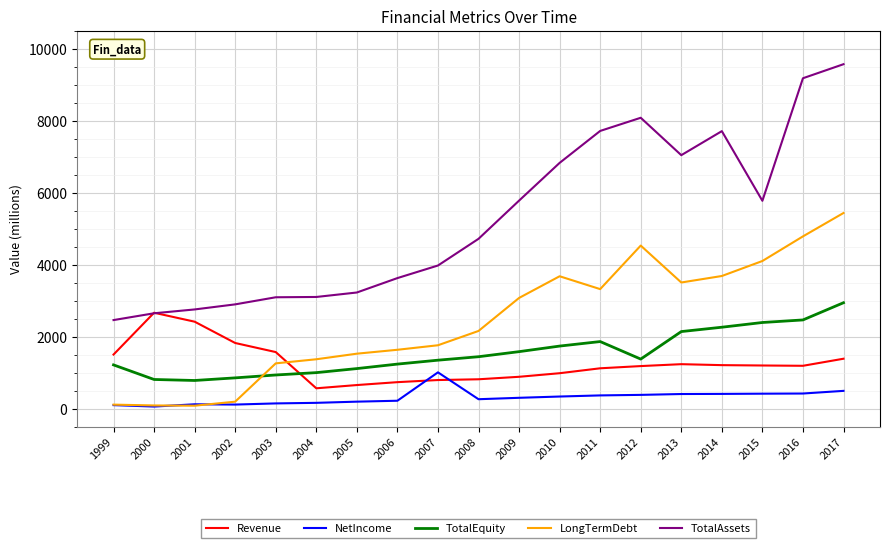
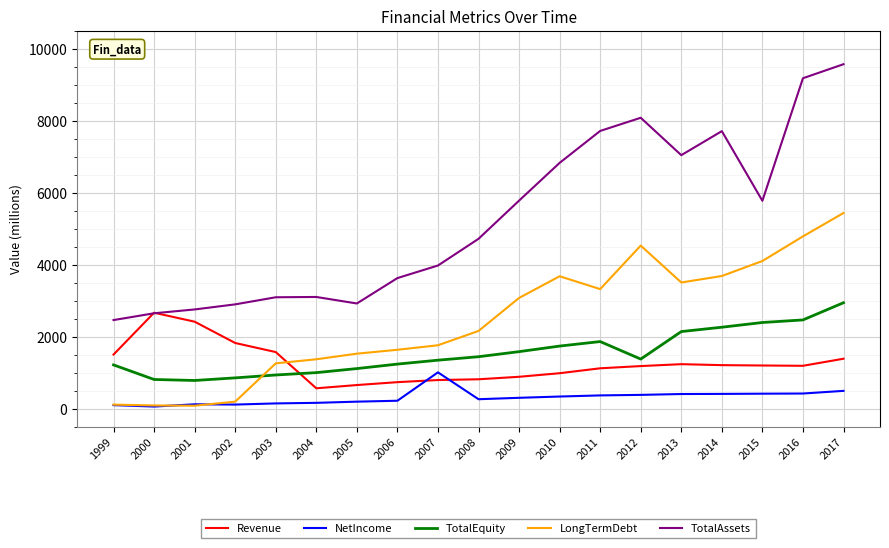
  {
    "Revenue": {
      "1999": 1500,
      "2001": 2400,
      "2002": 1800,
      "2003": 1600,
      "2004": 600,
      "2005": 700,
      "2006": 700,
      "2007": 800,
      "2008": 800,
      "2009": 900,
      "2010": 1000,
      "2011": 1100,
      "2012": 1200,
      "2013": 1200,
      "2014": 1200,
      "2015": 1200,
      "2016": 1200,
      "2017": 1400
    },
    "NetIncome": {
      "2002": 100,
      "2003": 100,
      "2004": 200,
      "2005": 200,
      "2006": 200,
      "2007": 1000,
      "2008": 300,
      "2009": 300,
      "2010": 300,
      "2011": 400,
      "2012": 400,
      "2013": 400,
      "2014": 400,
      "2015": 400,
      "2016": 400,
      "2017": 500
    },
    "TotalEquity": {
      "1999": 1200,
      "2000": 800,
      "2001": 800,
      "2002": 900,
      "2003": 900,
      "2004": 1000,
      "2005": 1100,
      "2006": 1200,
      "2007": 1300,
      "2008": 1400,
      "2009": 1600,
      "2010": 1700,
      "2011": 1900,
      "2012": 1400,
      "2013": 2100,
      "2014": 2300,
      "2015": 2400,
      "2016": 2500,
      "2017": 2900
    },
    "LongTermDebt": {
      "2002": 200,
      "2003": 1300,
      "2004": 1400,
      "2005": 1500,
      "2006": 1600,
      "2007": 1800,
      "2008": 2200,
      "2009": 3100,
      "2010": 3700,
      "2011": 3300,
      "2012": 4500,
      "2013": 3500,
      "2014": 3700,
      "2015": 4100,
      "2016": 4800,
      "2017": 5400
    },
    "TotalAssets": {
      "1999": 2500,
      "2001": 2800,
      "2002": 2900,
      "2003": 3100,
      "2004": 3100,
-     "2005": 3200,
+     "2005": 2900,
      "2006": 3600,
      "2007": 4000,
      "2008": 4700,
      "2009": 5800,
      "2010": 6800,
      "2011": 7700,
      "2012": 8100,
      "2013": 7000,
      "2014": 7700,
      "2015": 5800,
      "2016": 9200,
      "2017": 9600
    }
  }
